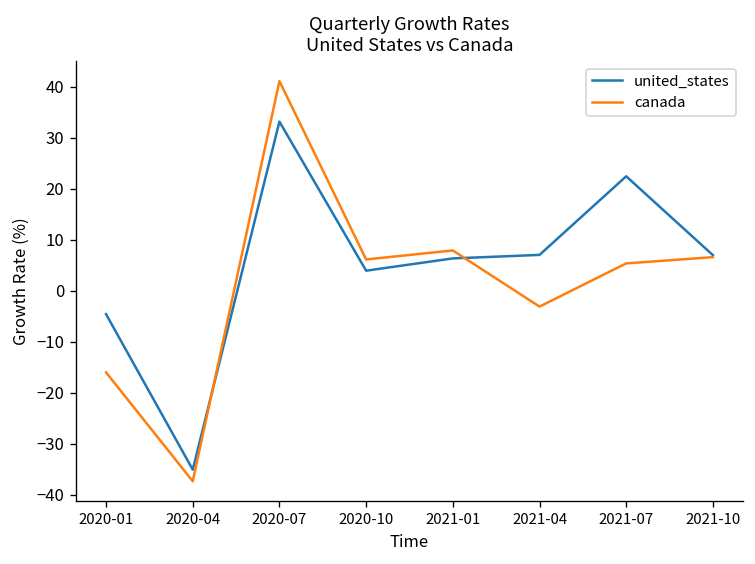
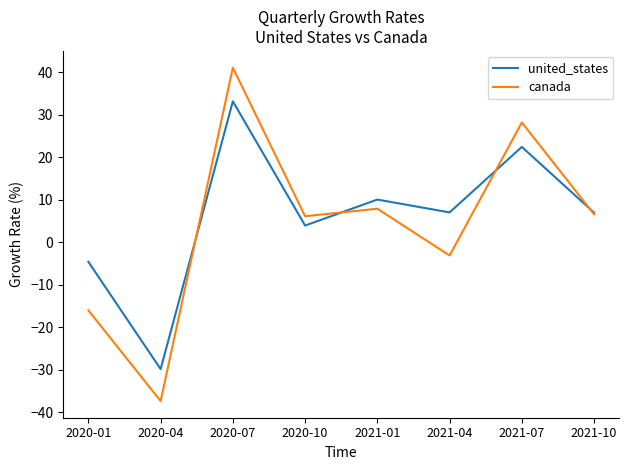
  {
    "united_states": {
      "2020-01": -5,
-     "2020-04": -35,
+     "2020-04": -30,
      "2020-07": 33,
      "2020-10": 4,
-     "2021-01": 6,
+     "2021-01": 10,
      "2021-04": 7,
      "2021-07": 22
    },
    "canada": {
      "2020-01": -16,
      "2020-04": -37,
      "2020-07": 41,
      "2020-10": 6,
      "2021-01": 8,
      "2021-04": -3,
-     "2021-07": 5
+     "2021-07": 28
    }
  }
